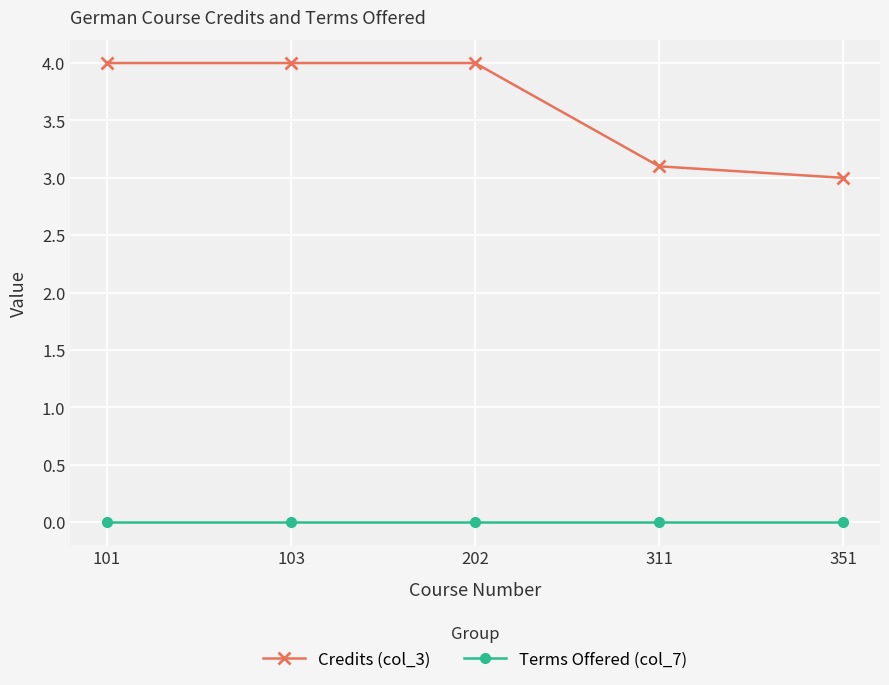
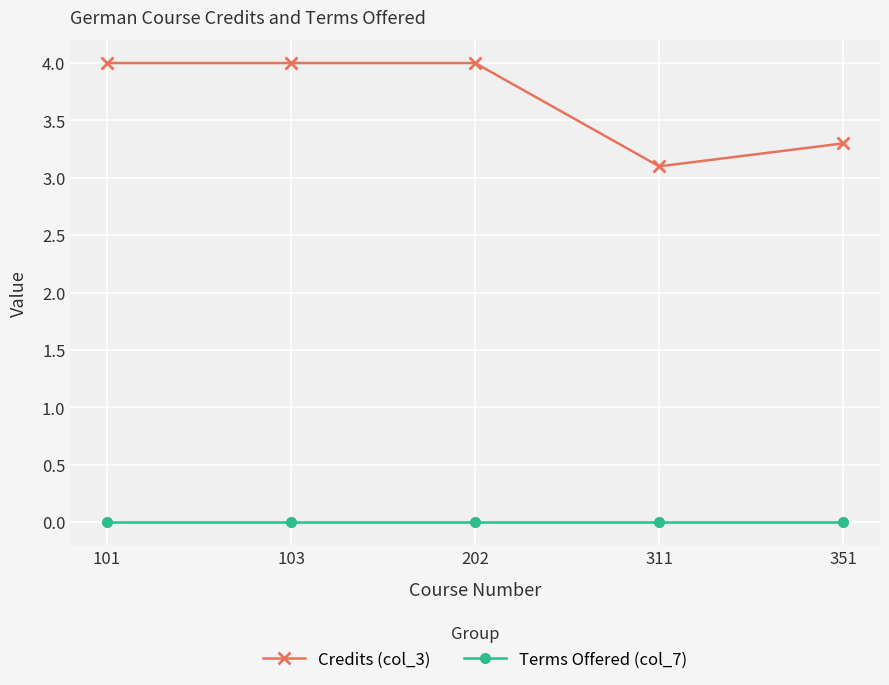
  {
    "Credits (col_3)": {
      "101": 4.0,
      "103": 4.0,
      "202": 4.0,
      "311": 3.1,
-     "351": 3.0
+     "351": 3.3
    },
    "Terms Offered (col_7)": {
      "101": 0.0,
      "103": 0.0,
      "202": 0.0,
      "311": 0.0,
      "351": 0.0
    }
  }
